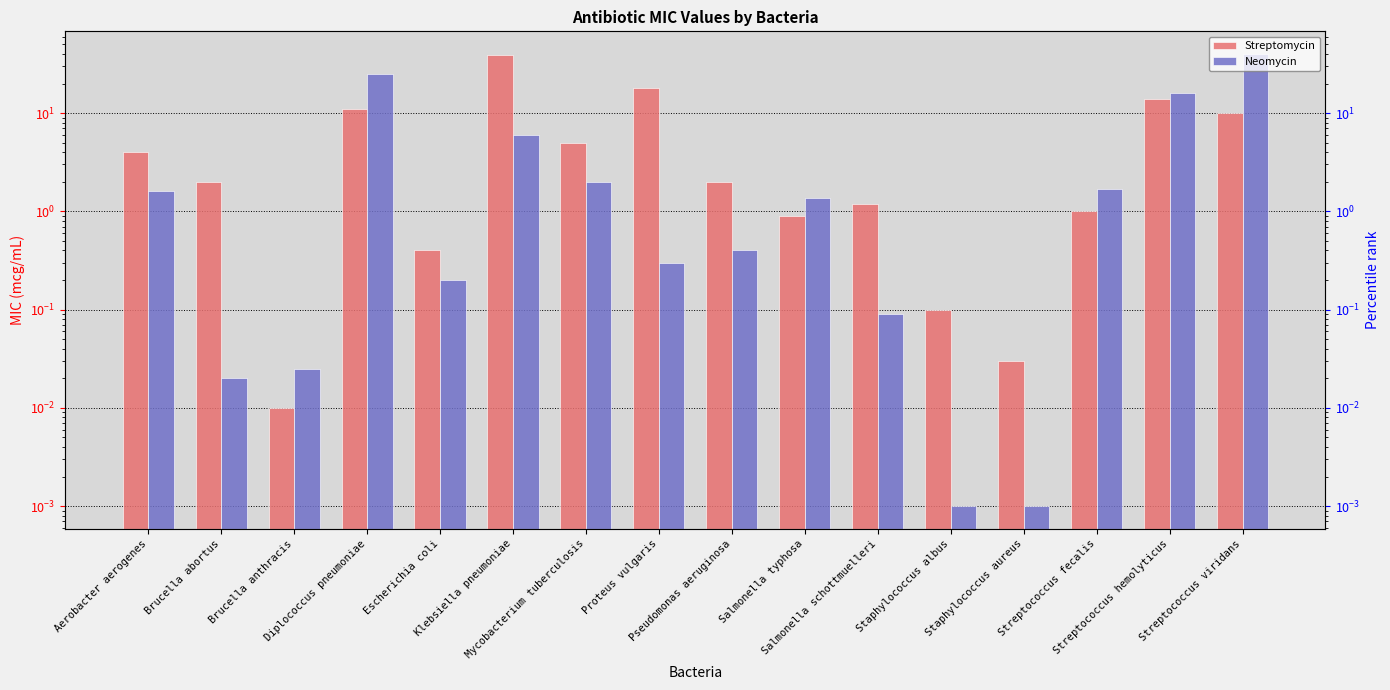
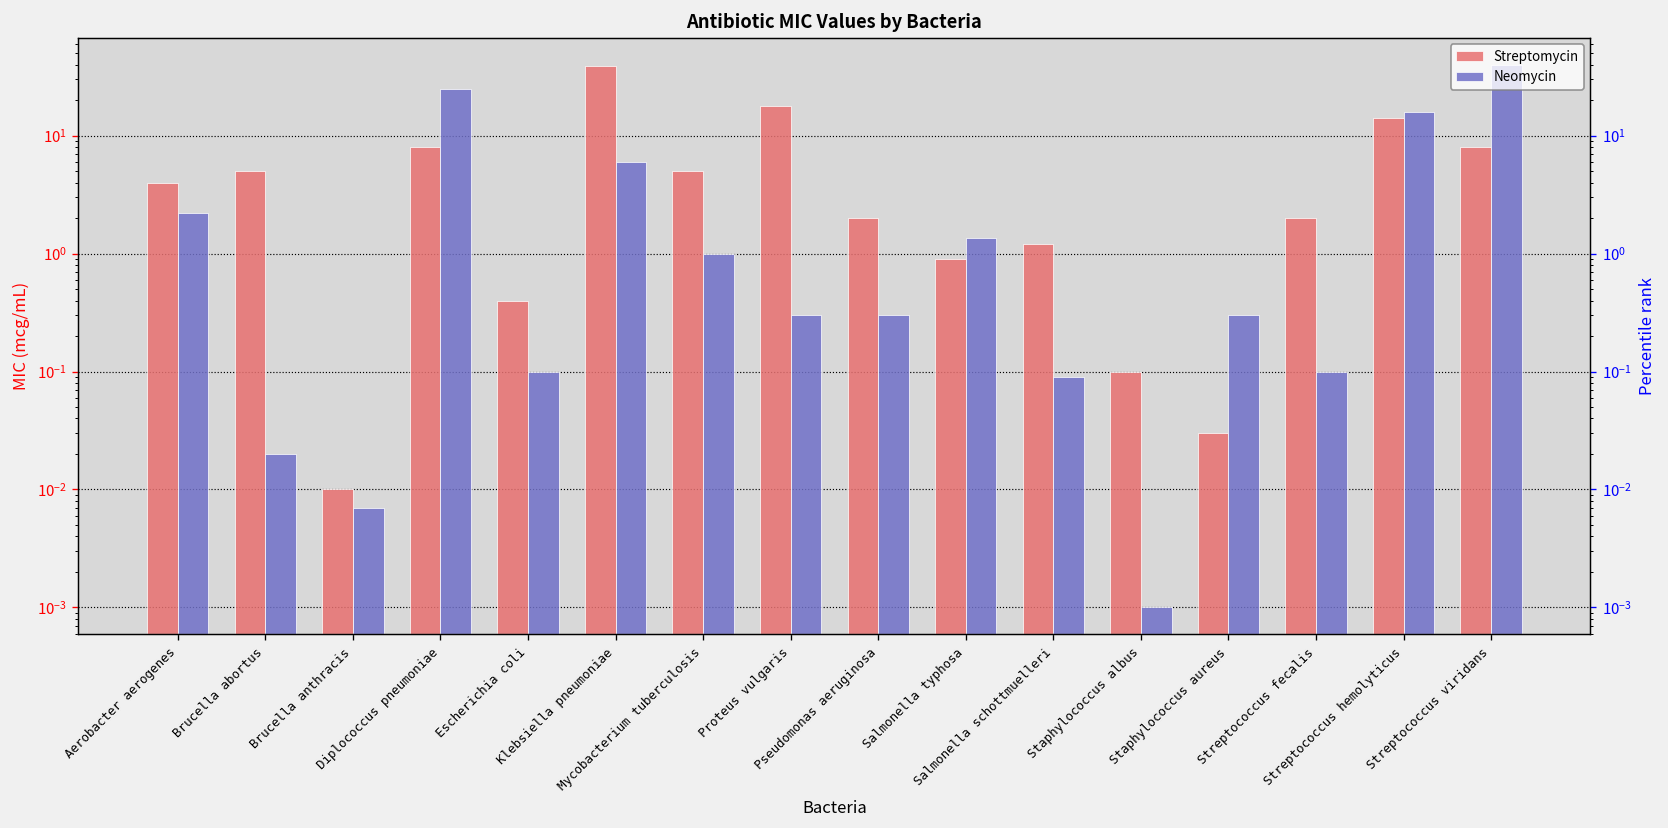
  {
    "Streptomycin": {
      "Aerobacter aerogenes": 4,
-     "Brucella abortus": 2,
+     "Brucella abortus": 5,
      "Brucella anthracis": 0.010,
-     "Diplococcus pneumoniae": 11,
+     "Diplococcus pneumoniae": 8,
      "Escherichia coli": 0.40,
      "Klebsiella pneumoniae": 39,
      "Mycobacterium tuberculosis": 5,
      "Proteus vulgaris": 18,
      "Pseudomonas aeruginosa": 2,
      "Salmonella typhosa": 0.9,
      "Salmonella schottmuelleri": 1.2,
      "Staphylococcus albus": 0.10,
      "Staphylococcus aureus": 0.030,
-     "Streptococcus fecalis": 1,
+     "Streptococcus fecalis": 2,
      "Streptococcus hemolyticus": 14,
-     "Streptococcus viridans": 10
+     "Streptococcus viridans": 8
    },
    "Neomycin": {
-     "Aerobacter aerogenes": 1.6,
+     "Aerobacter aerogenes": 2.2,
      "Brucella abortus": 0.020,
-     "Brucella anthracis": 0.025,
+     "Brucella anthracis": 0.007,
      "Diplococcus pneumoniae": 25,
-     "Escherichia coli": 0.2,
+     "Escherichia coli": 0.1,
      "Klebsiella pneumoniae": 6,
-     "Mycobacterium tuberculosis": 2,
+     "Mycobacterium tuberculosis": 1,
      "Proteus vulgaris": 0.30,
-     "Pseudomonas aeruginosa": 0.4,
+     "Pseudomonas aeruginosa": 0.3,
      "Salmonella typhosa": 1.4,
      "Salmonella schottmuelleri": 0.09,
      "Staphylococcus albus": 0.001,
-     "Staphylococcus aureus": 0.001,
-     "Streptococcus fecalis": 1.7,
+     "Staphylococcus aureus": 0.30,
+     "Streptococcus fecalis": 0.1,
      "Streptococcus hemolyticus": 16
    }
  }
